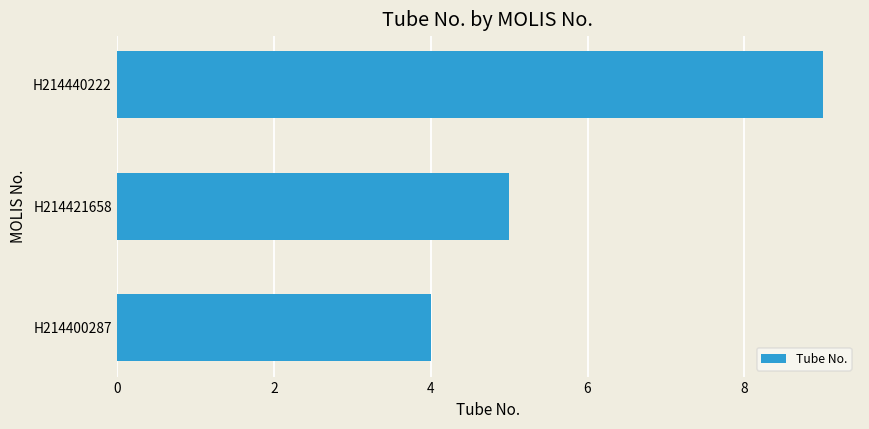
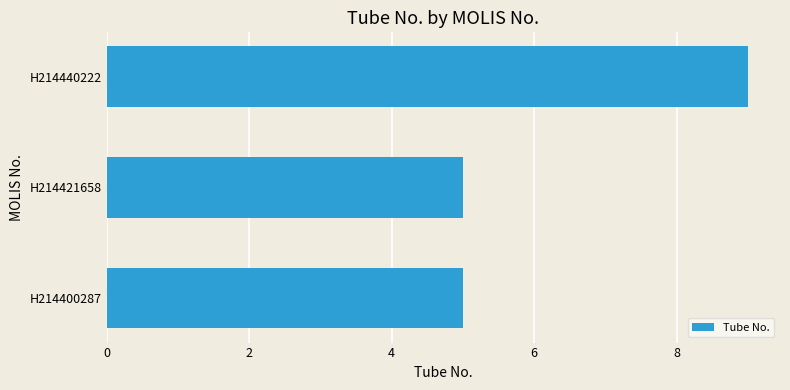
  {
    "H214440222": 9,
    "H214421658": 5,
-   "H214400287": 4
+   "H214400287": 5
  }
